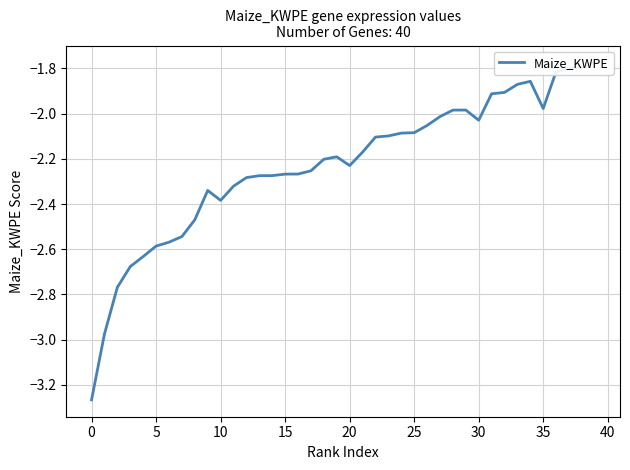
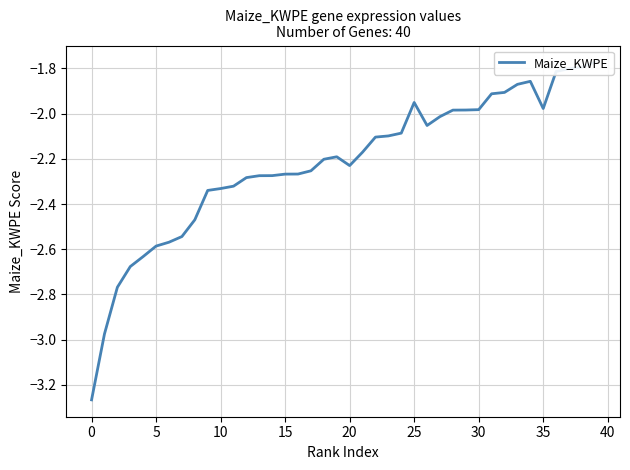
  {
    "0": -3.27,
    "5": -2.59,
-   "10": -2.38,
+   "10": -2.33,
    "15": -2.27,
    "20": -2.23,
-   "25": -2.08,
-   "30": -2.03,
+   "25": -1.95,
+   "30": -1.98,
    "35": -1.98
  }
